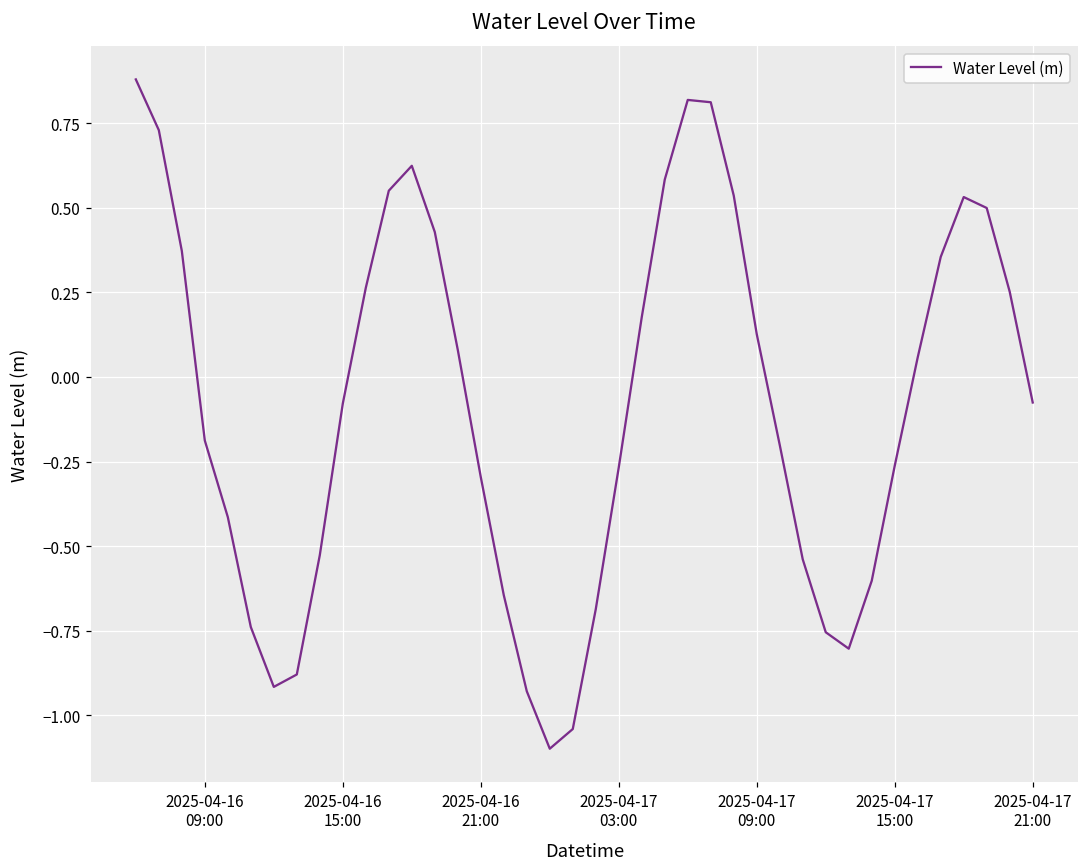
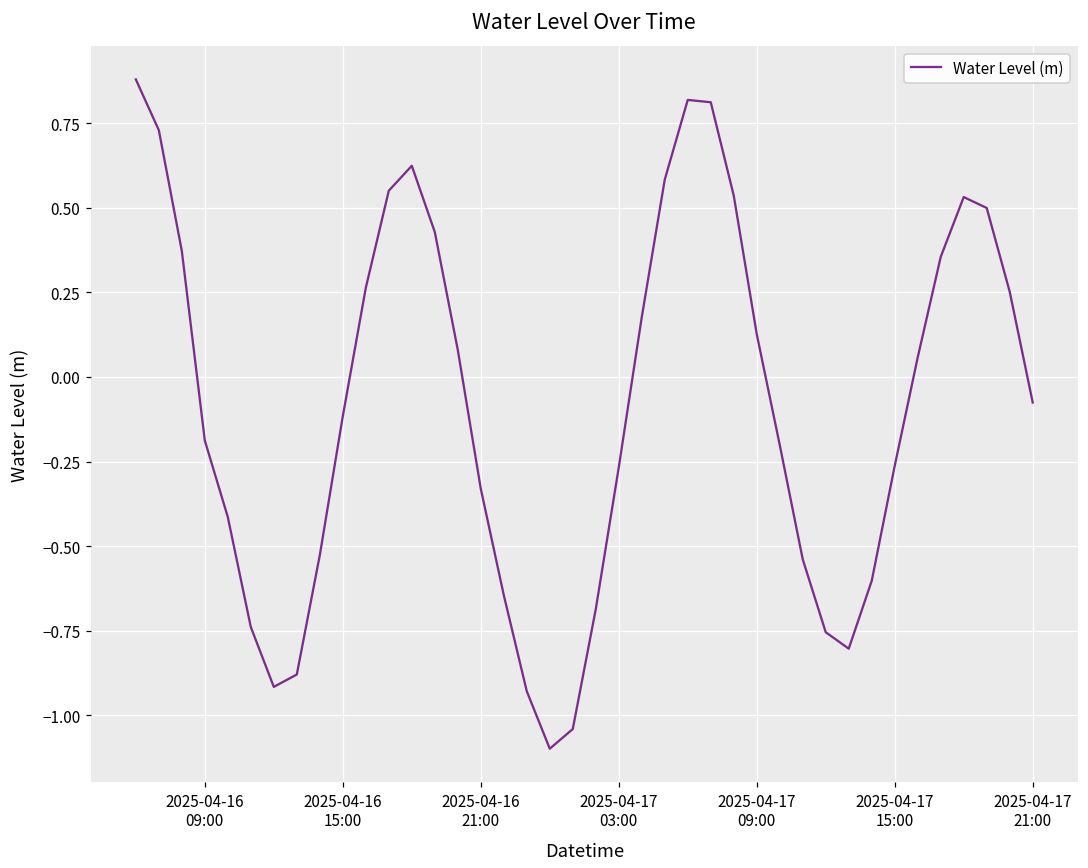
  {
    "2025-04-16 09:00": -0.19,
-   "2025-04-16 15:00": -0.08,
-   "2025-04-16 21:00": -0.30,
+   "2025-04-16 15:00": -0.12,
+   "2025-04-16 21:00": -0.33,
    "2025-04-17 03:00": -0.27,
    "2025-04-17 09:00": 0.13,
    "2025-04-17 15:00": -0.26,
    "2025-04-17 21:00": -0.08
  }
